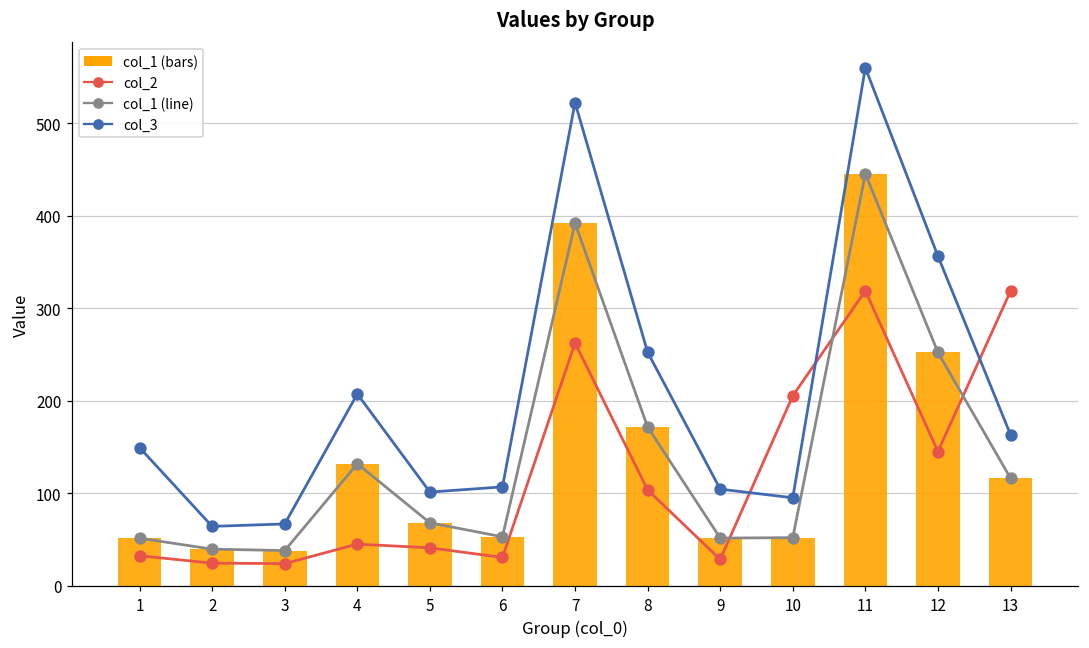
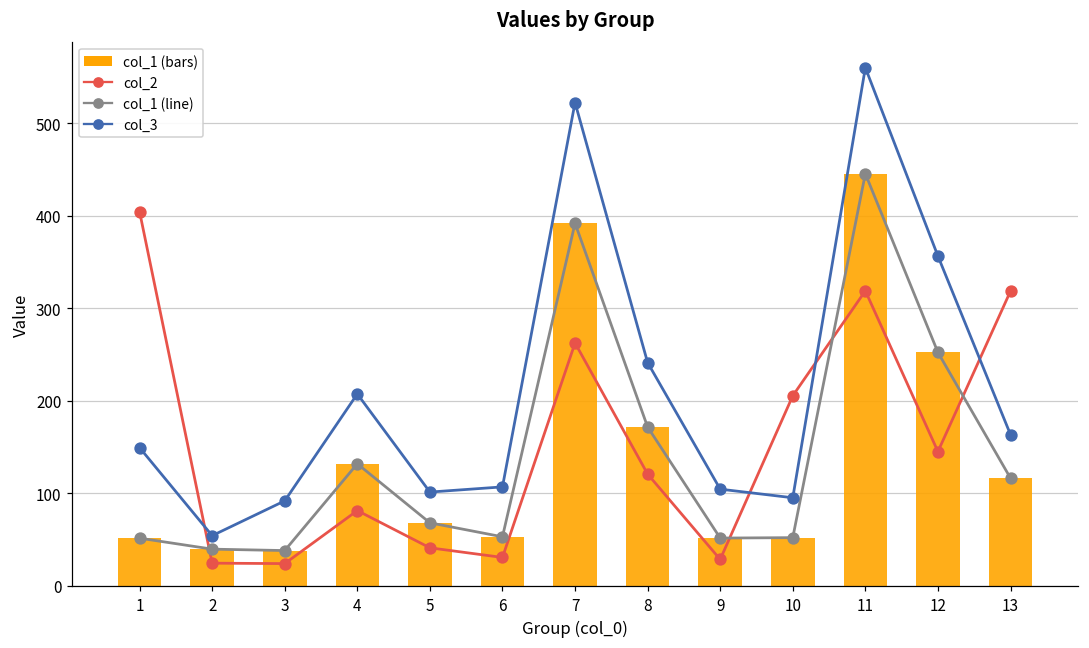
  {
    "col_2": {
-     "1": 30,
+     "1": 400,
      "2": 20,
      "3": 20,
-     "4": 50,
+     "4": 80,
      "5": 40,
      "6": 30,
      "7": 260,
-     "8": 100,
+     "8": 120,
      "9": 30,
      "10": 210,
      "11": 320,
      "12": 150,
      "13": 320
    },
    "col_3": {
      "1": 150,
-     "2": 60,
-     "3": 70,
+     "2": 50,
+     "3": 90,
      "4": 210,
      "5": 100,
      "6": 110,
      "7": 520,
-     "8": 250,
+     "8": 240,
      "9": 100,
      "10": 100,
      "11": 560,
      "12": 360,
      "13": 160
    }
  }
